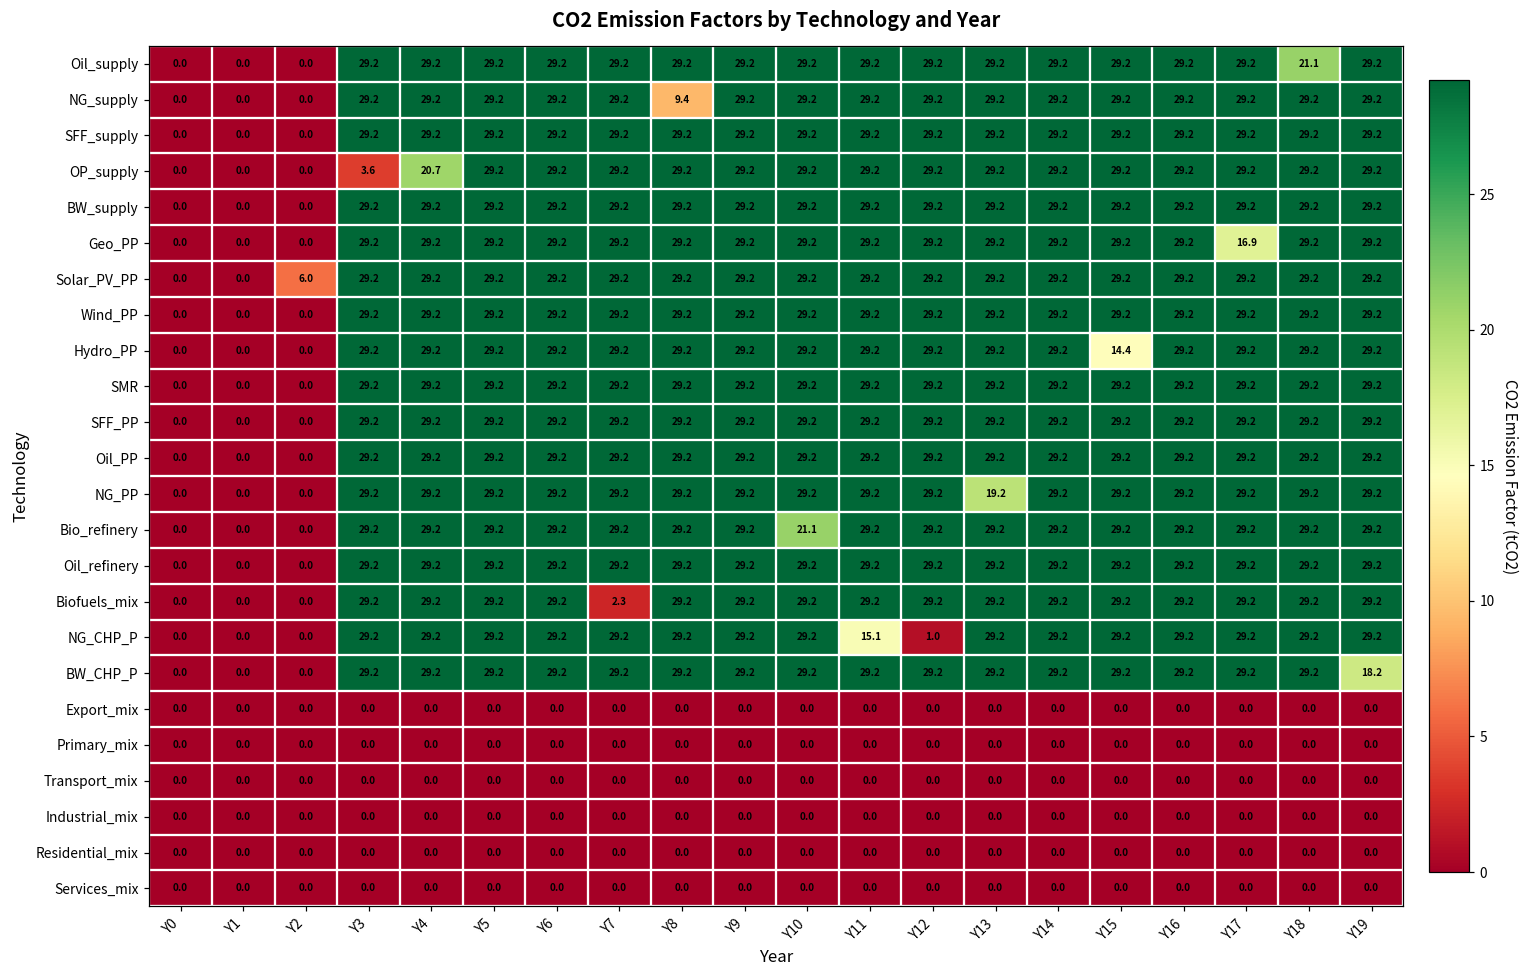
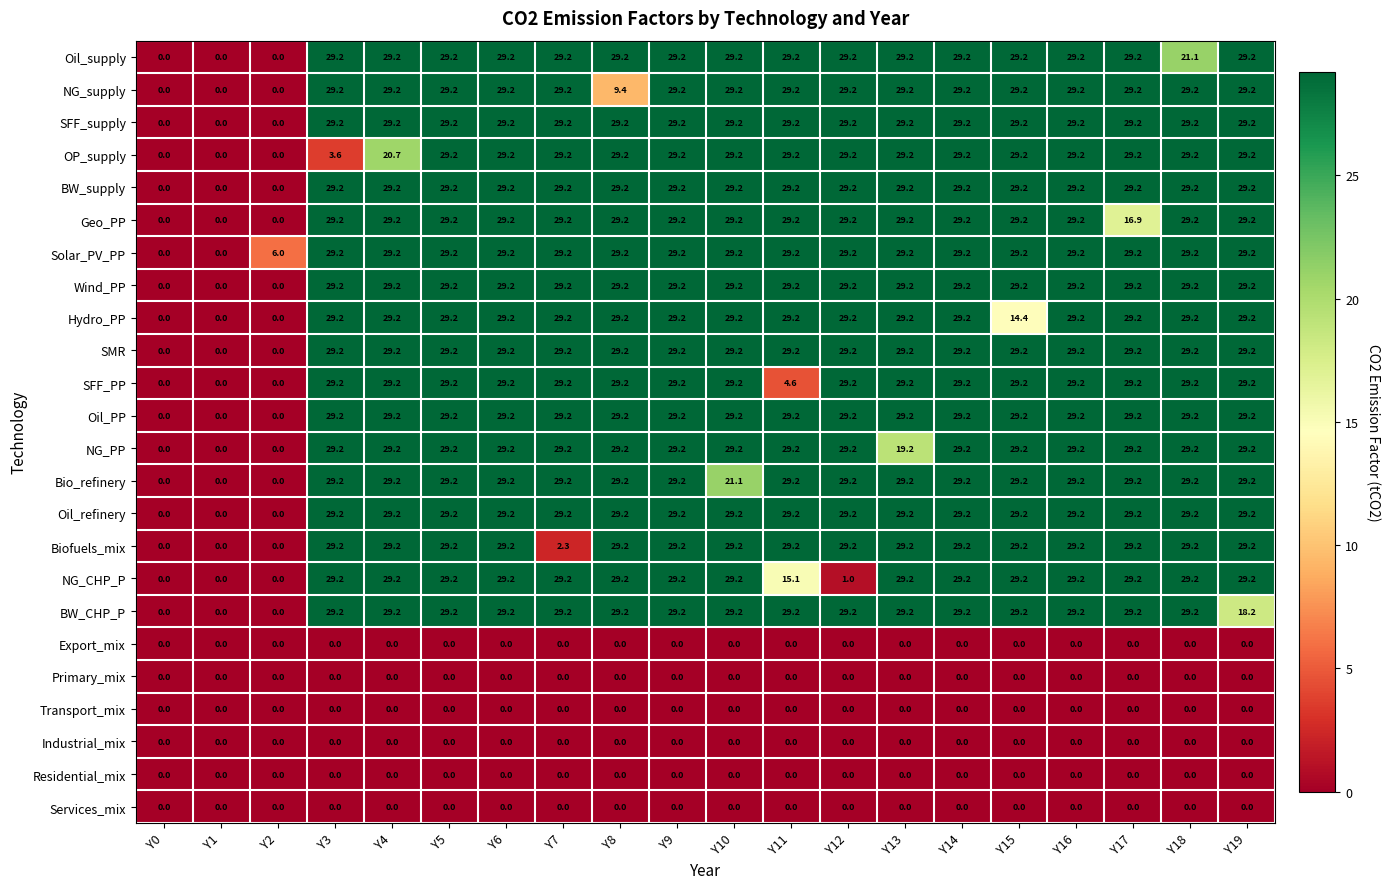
  {
    "SFF_PP": {
      "Y0": 0.0,
      "Y1": 0.0,
      "Y2": 0.0,
      "Y3": 29.2,
      "Y4": 29.2,
      "Y5": 29.2,
      "Y6": 29.2,
      "Y7": 29.2,
      "Y8": 29.2,
      "Y9": 29.2,
      "Y10": 29.2,
-     "Y11": 29.2,
+     "Y11": 4.6,
      "Y12": 29.2,
      "Y13": 29.2,
      "Y14": 29.2,
      "Y15": 29.2,
      "Y16": 29.2,
      "Y17": 29.2,
      "Y18": 29.2,
      "Y19": 29.2
    }
  }
